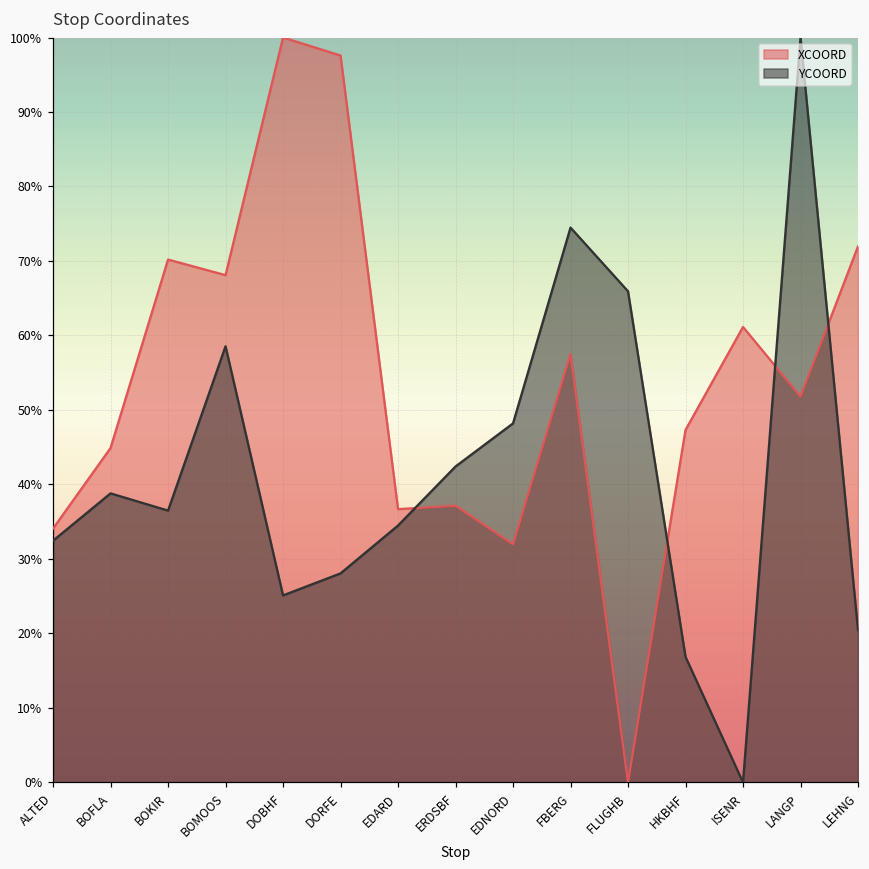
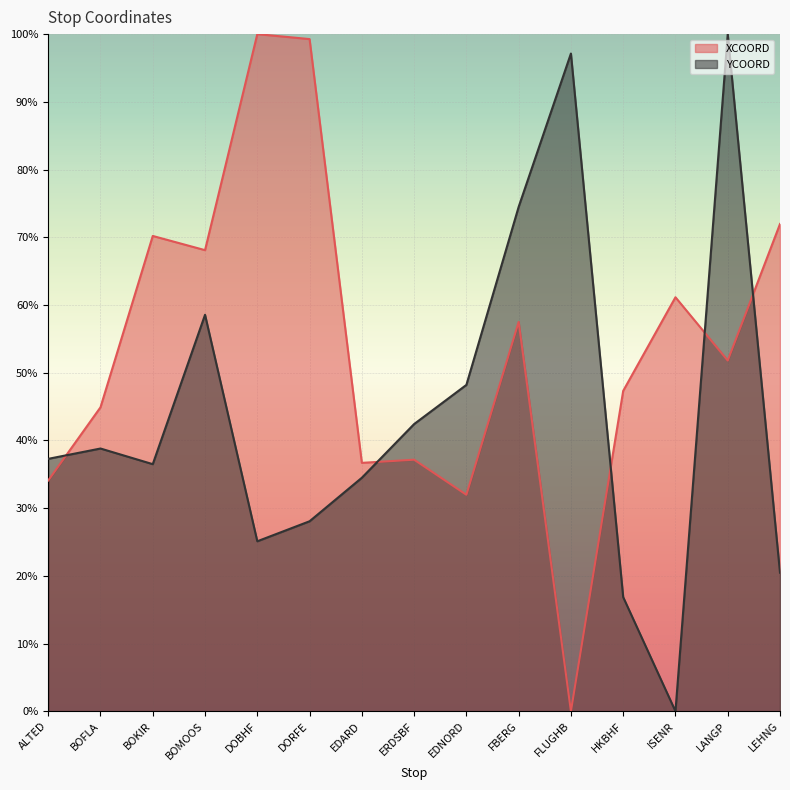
  {
    "XCOORD": {
      "ALTED": "34%",
      "BOFLA": "45%",
      "BOKIR": "70%",
      "BOMOOS": "68%",
      "DOBHF": "100%",
-     "DORFE": "98%",
+     "DORFE": "99%",
      "EDARD": "37%",
      "ERDSBF": "37%",
      "EDNORD": "32%",
      "FBERG": "57%",
      "FLUGHB": "0%",
      "HKBHF": "47%",
      "ISENR": "61%",
      "LANGP": "52%",
      "LEHNG": "72%"
    },
    "YCOORD": {
-     "ALTED": "32%",
+     "ALTED": "37%",
      "BOFLA": "39%",
      "BOKIR": "36%",
      "BOMOOS": "59%",
      "DOBHF": "25%",
      "DORFE": "28%",
      "EDARD": "34%",
      "ERDSBF": "42%",
      "EDNORD": "48%",
      "FBERG": "74%",
-     "FLUGHB": "66%",
+     "FLUGHB": "97%",
      "HKBHF": "17%",
      "ISENR": "0%",
      "LANGP": "100%",
      "LEHNG": "20%"
    }
  }
